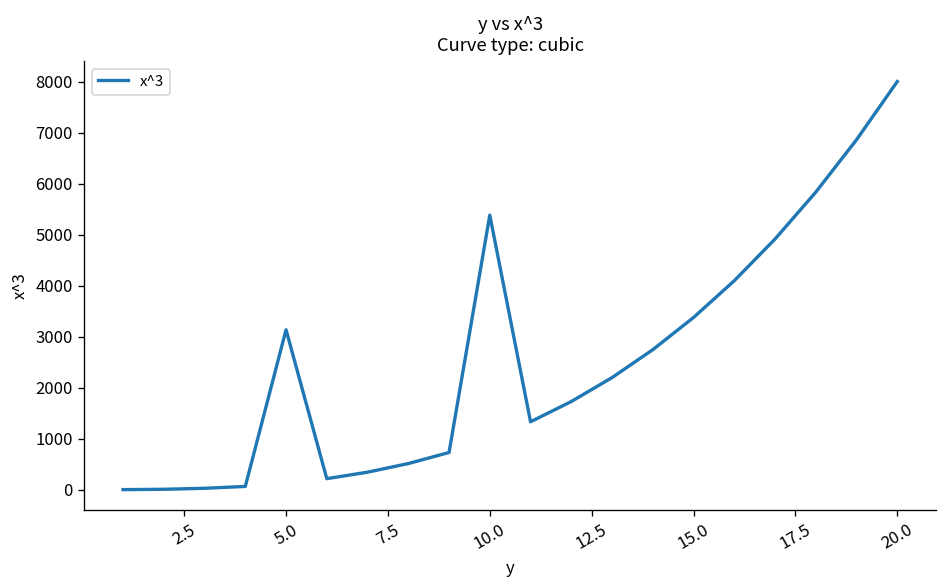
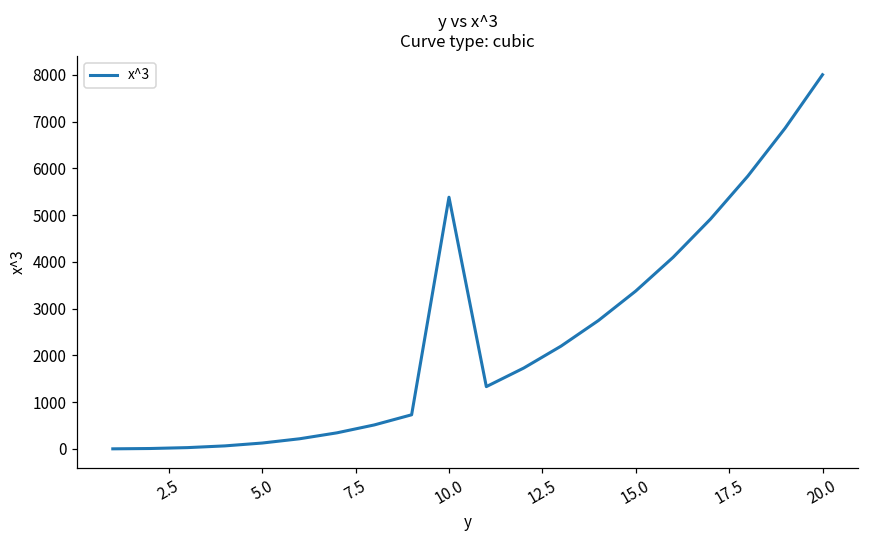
  {
-   "5.0": 3100,
+   "5.0": 100,
    "10.0": 5400,
    "15.0": 3400,
    "20.0": 8000
  }
